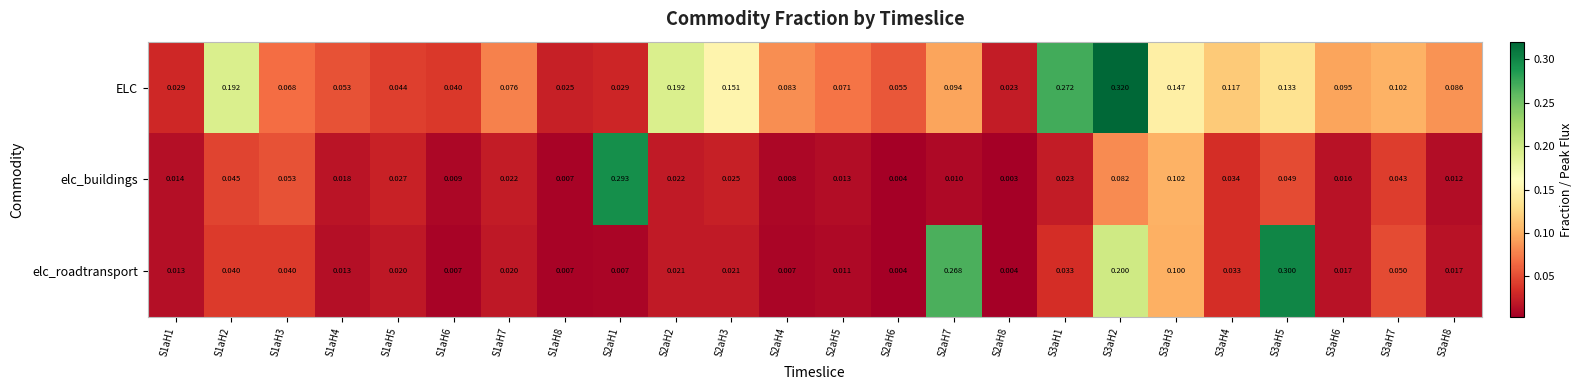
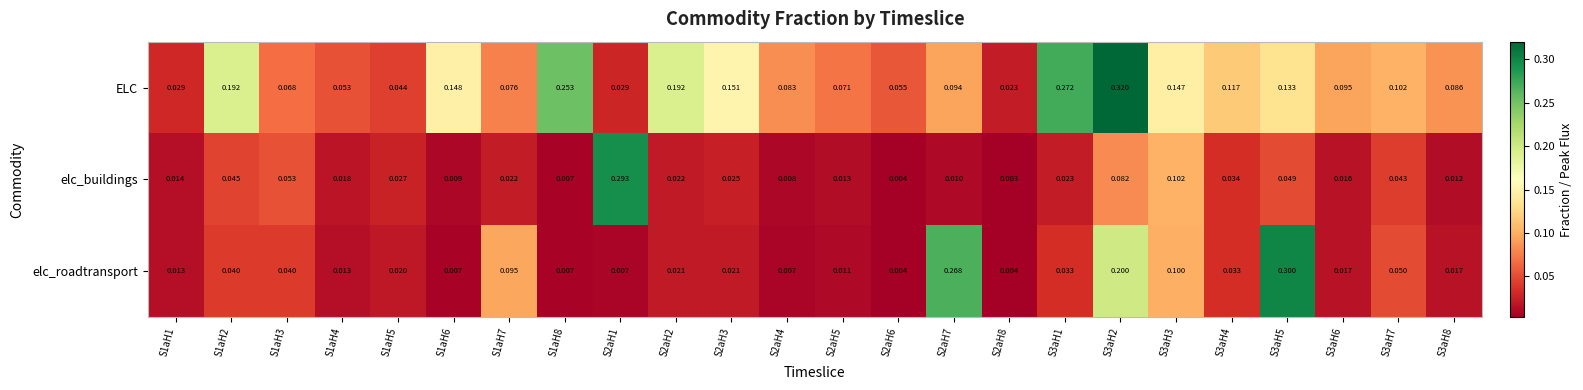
  {
    "ELC": {
      "S1aH1": 0.029,
      "S1aH2": 0.192,
      "S1aH3": 0.068,
      "S1aH4": 0.053,
      "S1aH5": 0.044,
-     "S1aH6": 0.040,
+     "S1aH6": 0.148,
      "S1aH7": 0.076,
-     "S1aH8": 0.025,
+     "S1aH8": 0.253,
      "S2aH1": 0.029,
      "S2aH2": 0.192,
      "S2aH3": 0.151,
      "S2aH4": 0.083,
      "S2aH5": 0.071,
      "S2aH6": 0.055,
      "S2aH7": 0.094,
      "S2aH8": 0.023,
      "S3aH1": 0.272,
      "S3aH2": 0.320,
      "S3aH3": 0.147,
      "S3aH4": 0.117,
      "S3aH5": 0.133,
      "S3aH6": 0.095,
      "S3aH7": 0.102,
      "S3aH8": 0.086
    },
    "elc_buildings": {
      "S1aH1": 0.014,
      "S1aH2": 0.045,
      "S1aH3": 0.053,
      "S1aH4": 0.018,
      "S1aH5": 0.027,
      "S1aH6": 0.009,
      "S1aH7": 0.022,
      "S1aH8": 0.007,
      "S2aH1": 0.293,
      "S2aH2": 0.022,
      "S2aH3": 0.025,
      "S2aH4": 0.008,
      "S2aH5": 0.013,
      "S2aH6": 0.004,
      "S2aH7": 0.010,
      "S2aH8": 0.003,
      "S3aH1": 0.023,
      "S3aH2": 0.082,
      "S3aH3": 0.102,
      "S3aH4": 0.034,
      "S3aH5": 0.049,
      "S3aH6": 0.016,
      "S3aH7": 0.043,
      "S3aH8": 0.012
    },
    "elc_roadtransport": {
      "S1aH1": 0.013,
      "S1aH2": 0.040,
      "S1aH3": 0.040,
      "S1aH4": 0.013,
      "S1aH5": 0.020,
      "S1aH6": 0.007,
-     "S1aH7": 0.020,
+     "S1aH7": 0.095,
      "S1aH8": 0.007,
      "S2aH1": 0.007,
      "S2aH2": 0.021,
      "S2aH3": 0.021,
      "S2aH4": 0.007,
      "S2aH5": 0.011,
      "S2aH6": 0.004,
      "S2aH7": 0.268,
      "S2aH8": 0.004,
      "S3aH1": 0.033,
      "S3aH2": 0.200,
      "S3aH3": 0.100,
      "S3aH4": 0.033,
      "S3aH5": 0.300,
      "S3aH6": 0.017,
      "S3aH7": 0.050,
      "S3aH8": 0.017
    }
  }
